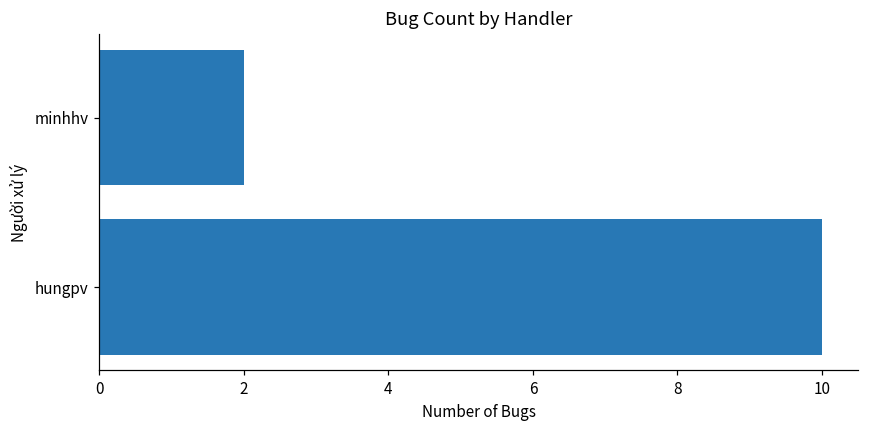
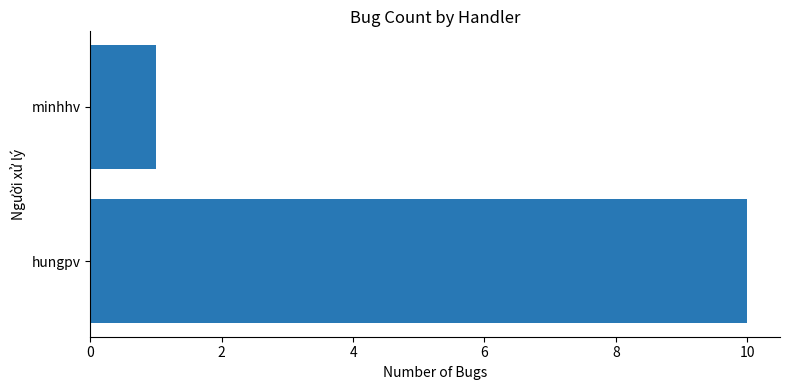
  {
-   "minhhv": 2,
+   "minhhv": 1,
    "hungpv": 10
  }
